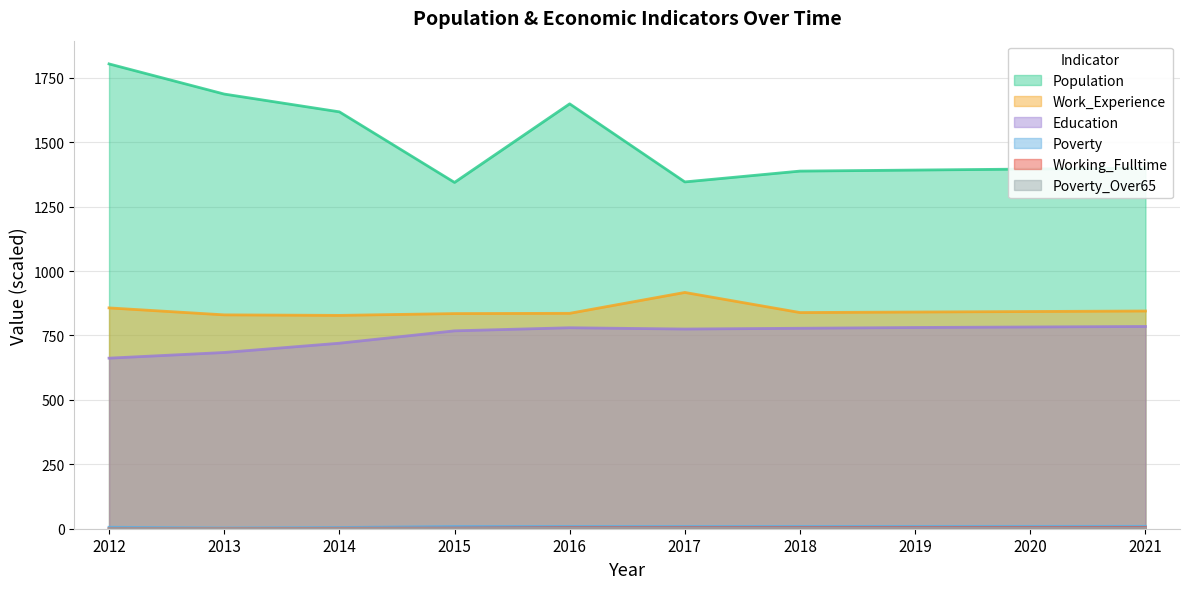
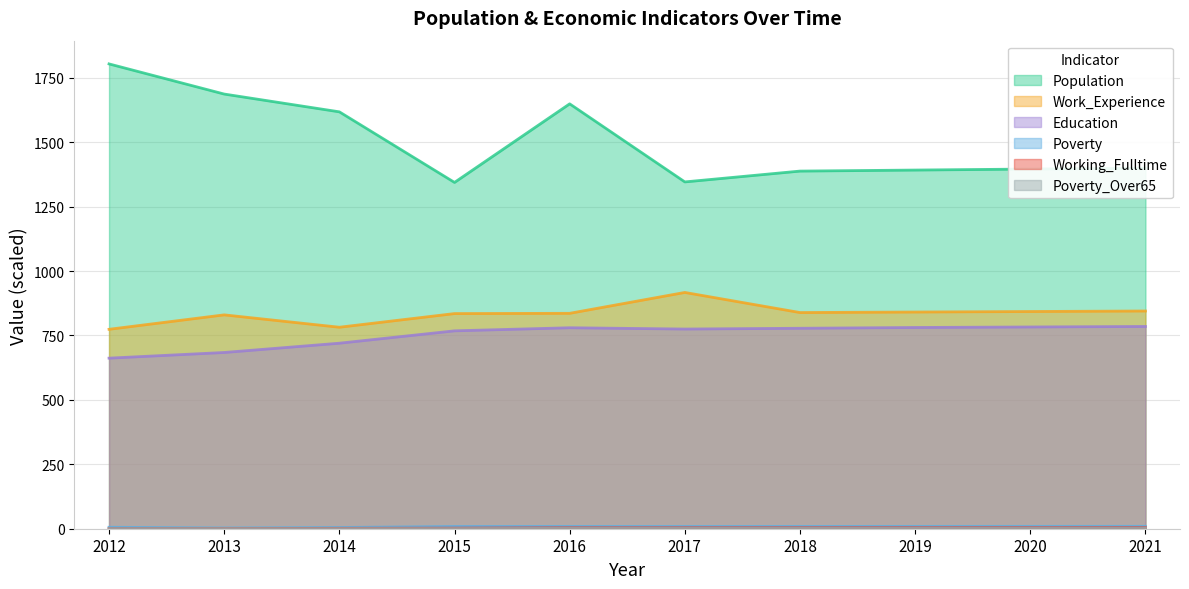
  {
    "Population": {
      "2012": 1800,
      "2013": 1690,
      "2014": 1620,
      "2015": 1340,
      "2016": 1650,
      "2017": 1350,
      "2018": 1390,
      "2019": 1390
    },
    "Work_Experience": {
-     "2012": 860,
+     "2012": 770,
      "2013": 830,
-     "2014": 830,
+     "2014": 780,
      "2015": 840,
      "2016": 840,
      "2017": 920,
      "2018": 840,
      "2019": 840,
      "2020": 840,
      "2021": 850
    }
  }
